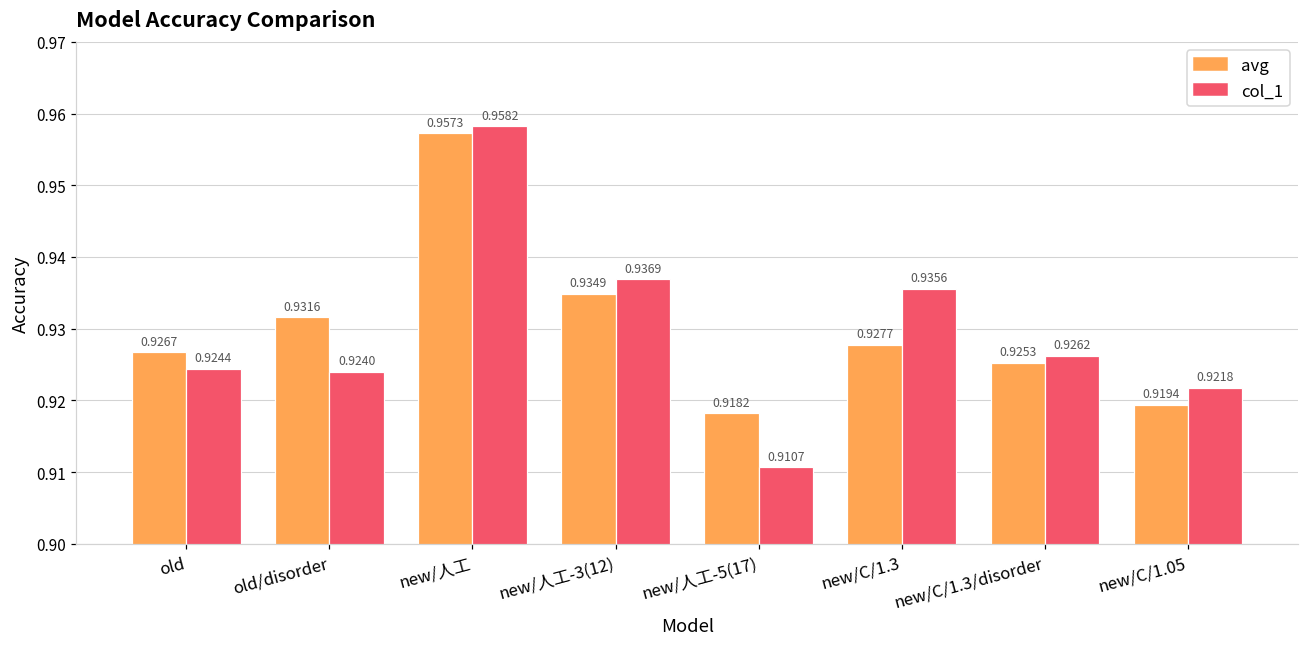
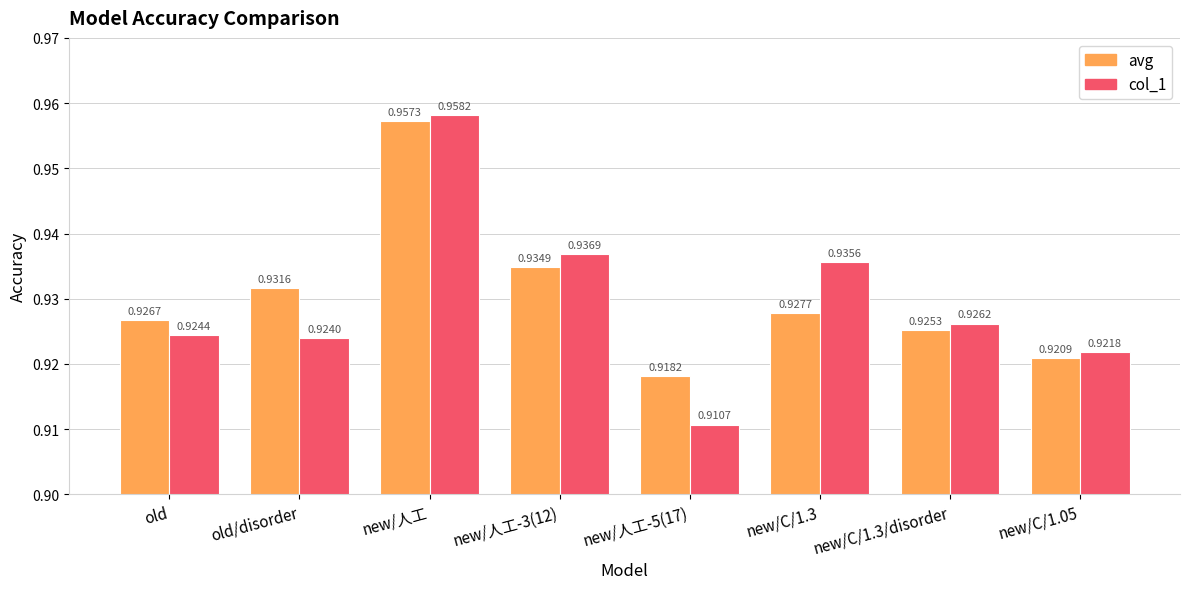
  {
    "avg": {
      "old": 0.9267,
      "old/disorder": 0.9316,
      "new/人工": 0.9573,
      "new/人工-3(12)": 0.9349,
      "new/人工-5(17)": 0.9182,
      "new/C/1.3": 0.9277,
      "new/C/1.3/disorder": 0.9253,
-     "new/C/1.05": 0.9194
+     "new/C/1.05": 0.9209
    },
    "col_1": {
      "old": 0.9244,
      "old/disorder": 0.9240,
      "new/人工": 0.9582,
      "new/人工-3(12)": 0.9369,
      "new/人工-5(17)": 0.9107,
      "new/C/1.3": 0.9356,
      "new/C/1.3/disorder": 0.9262,
      "new/C/1.05": 0.9218
    }
  }
